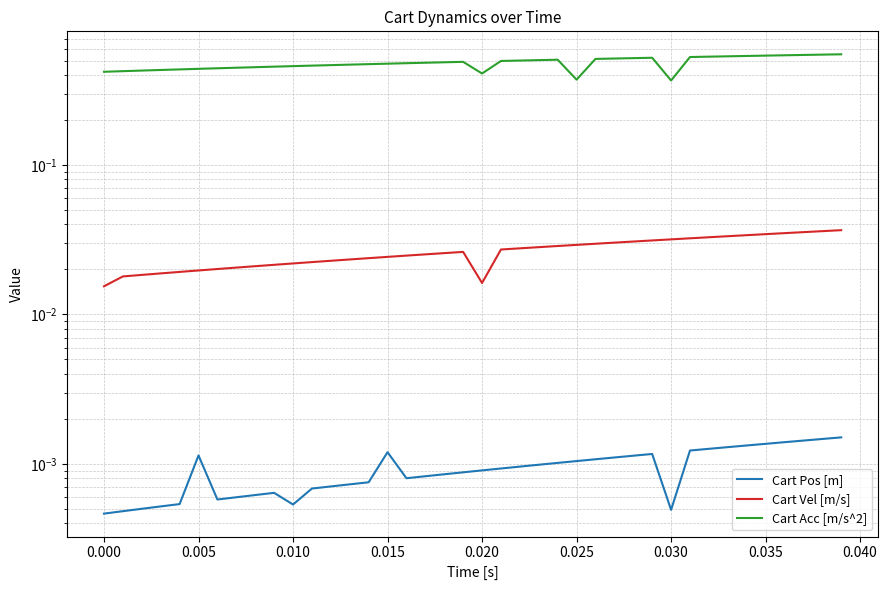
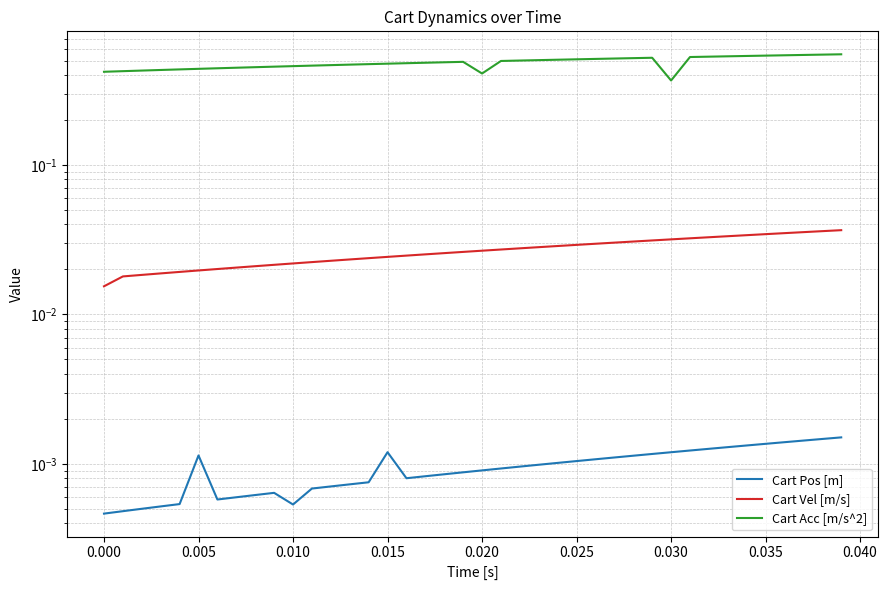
  {
    "Cart Pos [m]": {
      "0.000": 0.00047,
      "0.005": 0.0011,
      "0.010": 0.00054,
      "0.015": 0.0012,
      "0.020": 0.0009,
      "0.025": 0.0010,
-     "0.030": 0.00049,
+     "0.030": 0.0012,
      "0.035": 0.0014
    },
    "Cart Vel [m/s]": {
      "0.000": 0.015,
      "0.005": 0.020,
      "0.010": 0.022,
      "0.015": 0.024,
-     "0.020": 0.016,
+     "0.020": 0.027,
      "0.025": 0.029,
      "0.030": 0.032,
      "0.035": 0.034
    },
    "Cart Acc [m/s^2]": {
      "0.000": 0.42,
      "0.005": 0.44,
      "0.010": 0.46,
      "0.015": 0.48,
      "0.020": 0.41,
-     "0.025": 0.37,
+     "0.025": 0.51,
      "0.030": 0.37,
      "0.035": 0.54
    }
  }
